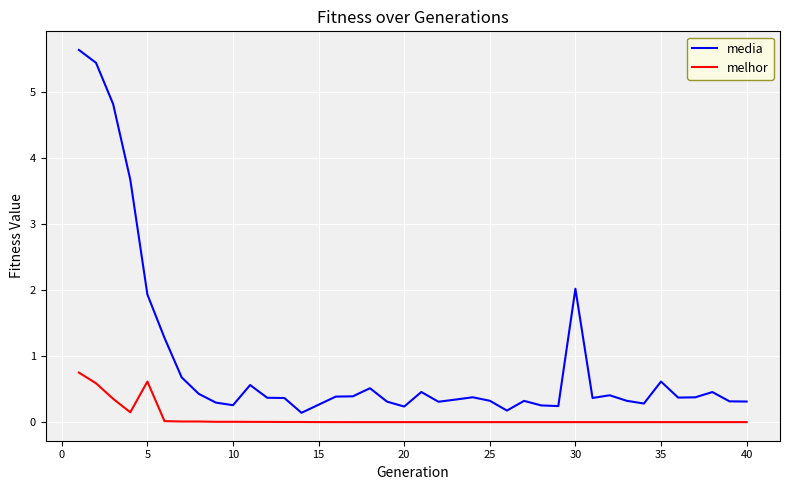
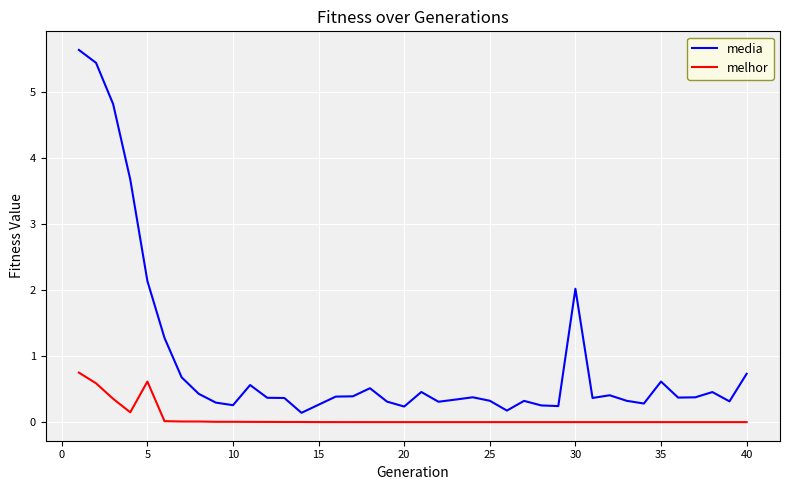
  {
    "media": {
-     "5": 1.9,
+     "5": 2.1,
      "10": 0.3,
      "15": 0.3,
      "20": 0.2,
      "25": 0.3,
      "30": 2.0,
      "35": 0.6,
-     "40": 0.3
+     "40": 0.7
    },
    "melhor": {
      "5": 0.6,
      "10": 0.0,
      "15": 0.0,
      "20": 0.0,
      "25": 0.0,
      "30": 0.0,
      "35": 0.0,
      "40": 0.0
    }
  }
